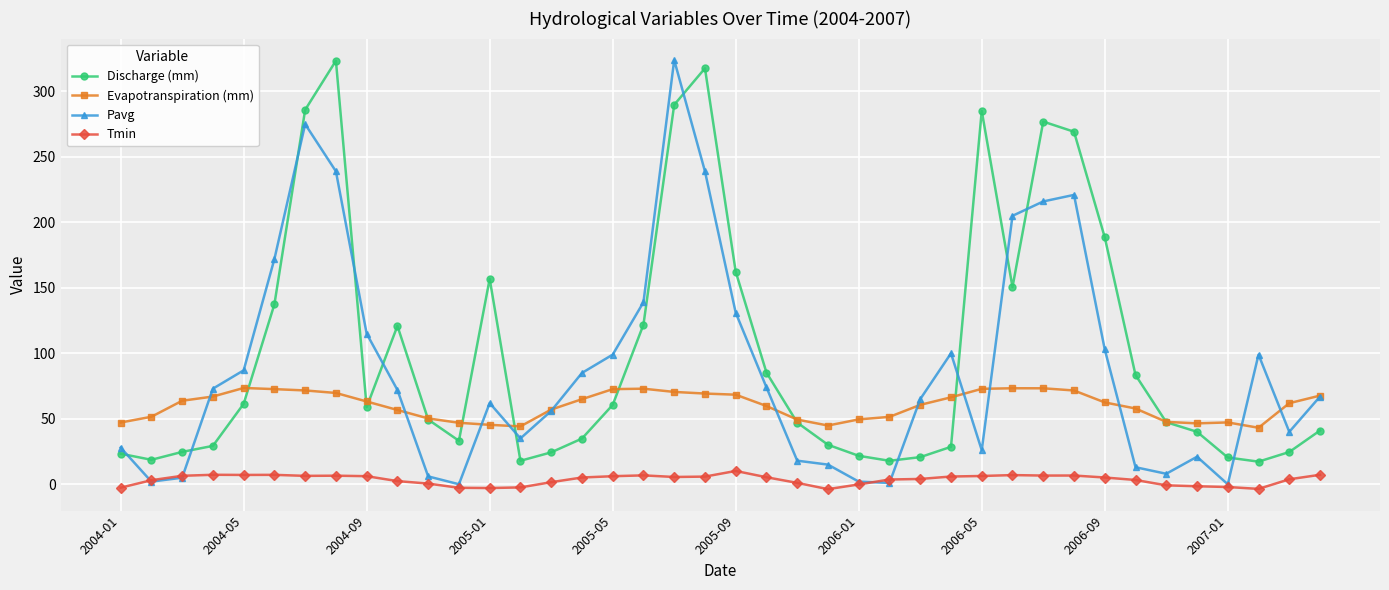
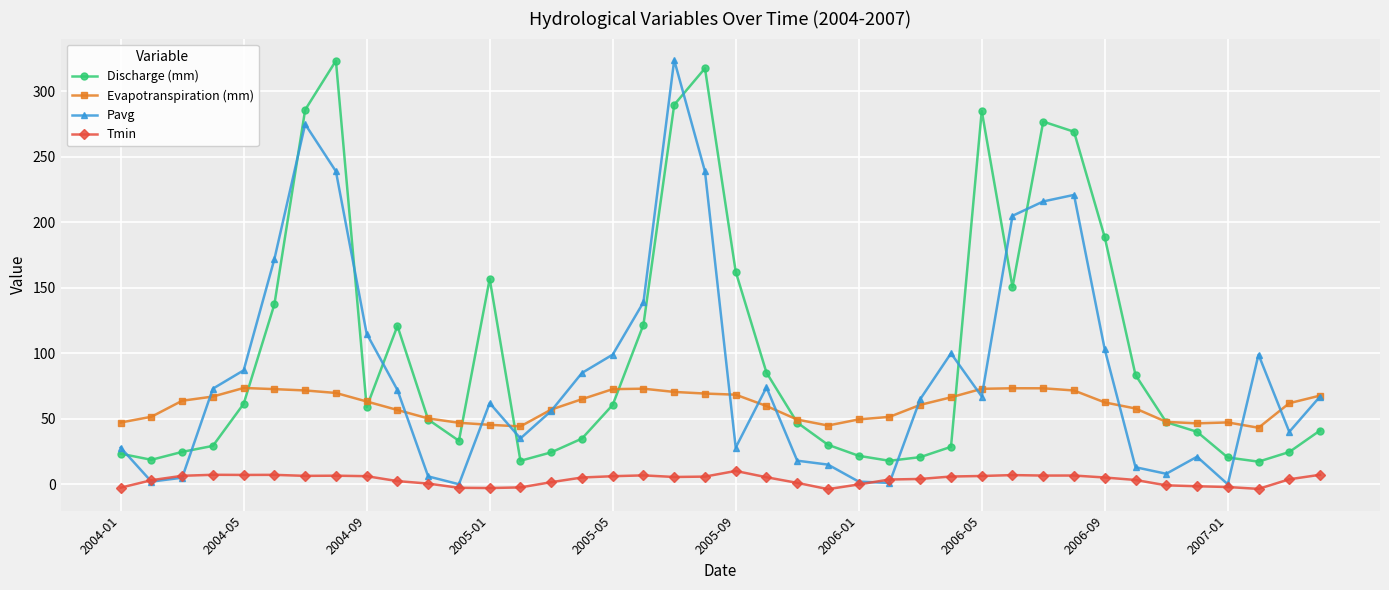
  {
    "Discharge (mm)": {
      "2004-01": 23,
      "2004-05": 61,
      "2004-09": 59,
      "2005-01": 157,
      "2005-05": 61,
      "2005-09": 162,
      "2006-01": 22,
      "2006-05": 285,
      "2006-09": 189,
      "2007-01": 20
    },
    "Pavg": {
      "2004-01": 28,
      "2004-05": 87,
      "2004-09": 115,
      "2005-01": 62,
      "2005-05": 99,
-     "2005-09": 131,
+     "2005-09": 28,
      "2006-01": 2,
-     "2006-05": 26,
+     "2006-05": 67,
      "2006-09": 103,
      "2007-01": 0
    }
  }
